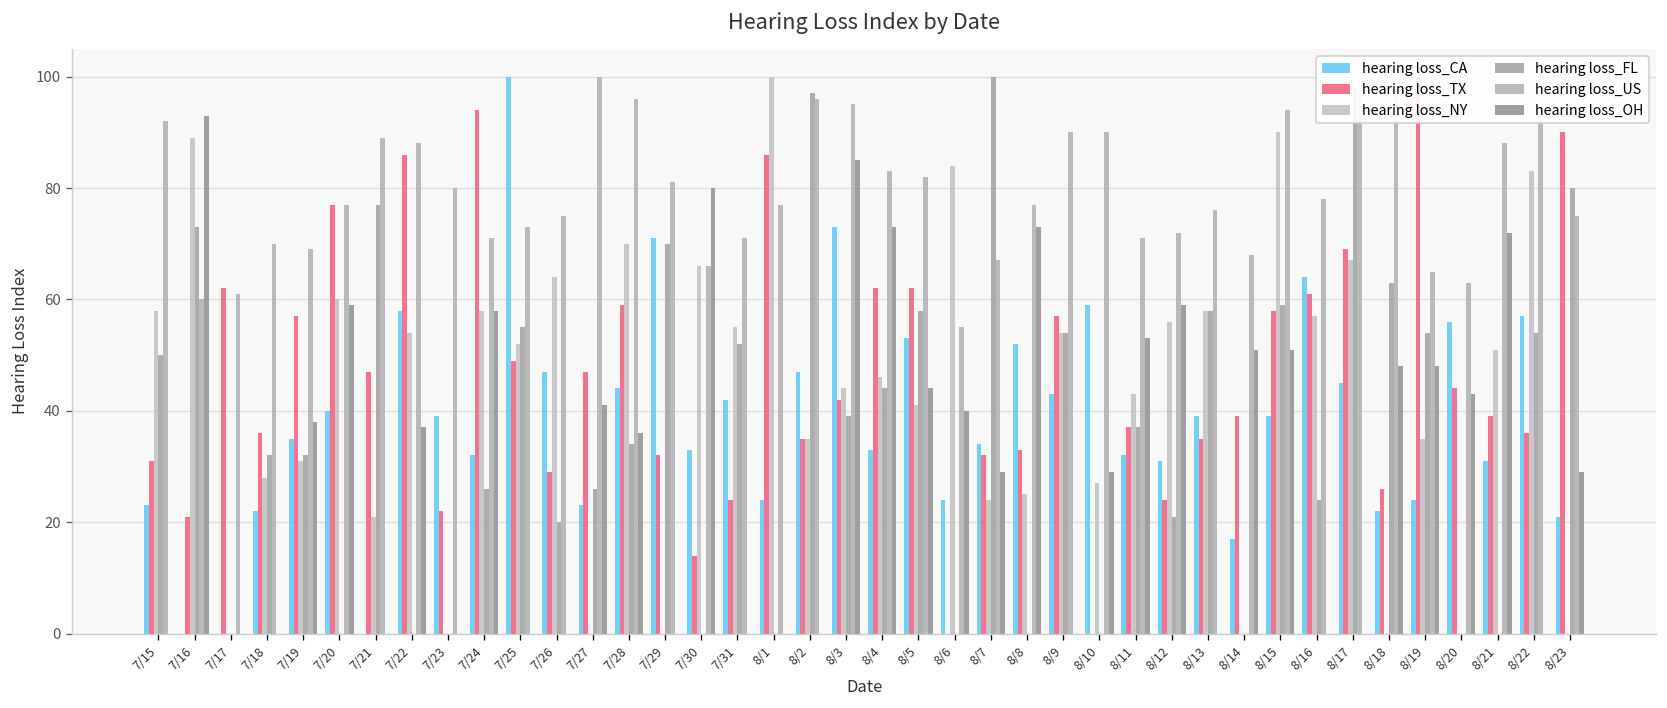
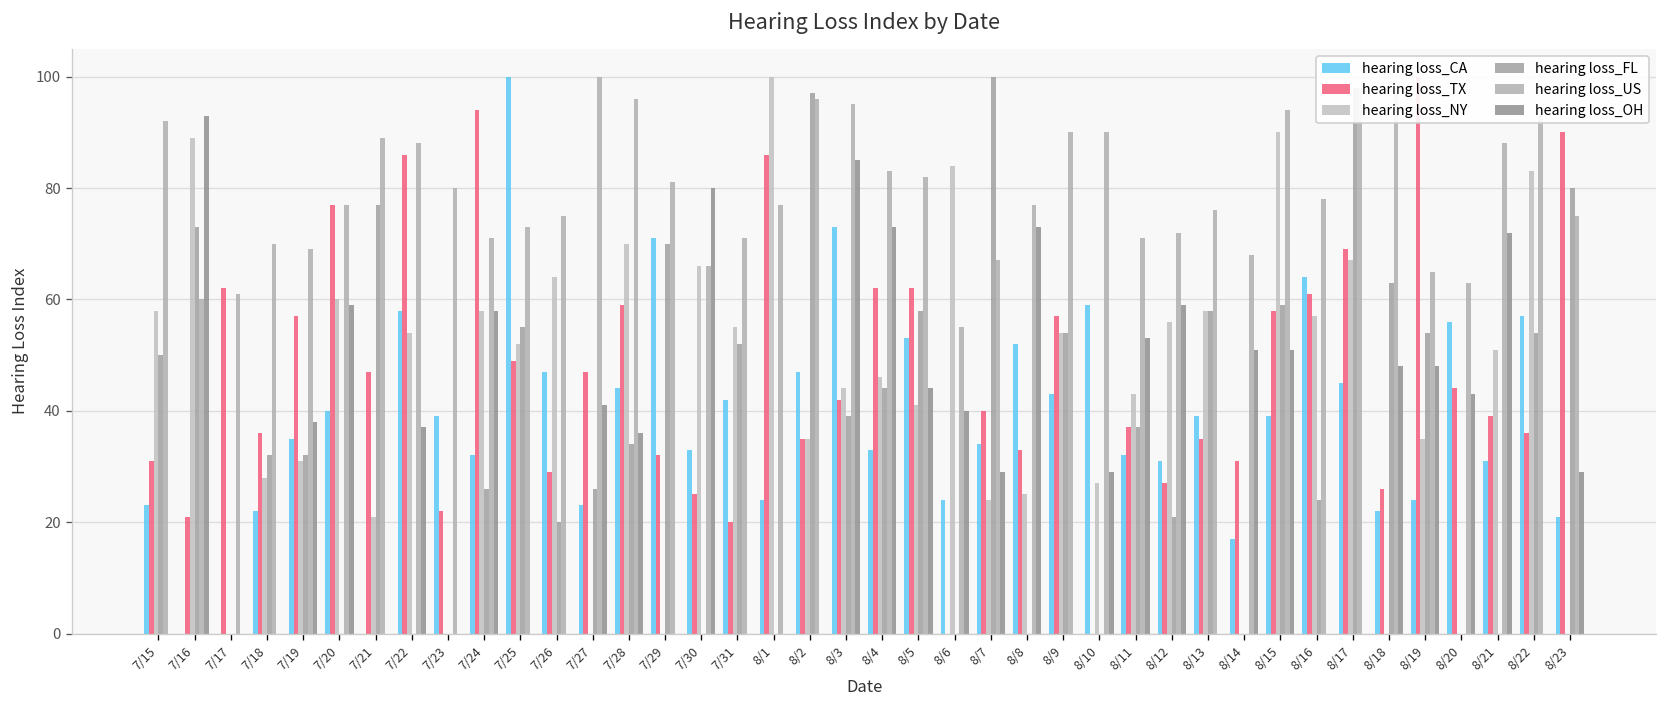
  {
    "hearing loss_CA": {
      "7/15": 23,
      "7/16": 0,
      "7/17": 0,
      "7/18": 22,
      "7/19": 35,
      "7/20": 40,
      "7/21": 0,
      "7/22": 58,
      "7/23": 39,
      "7/24": 32,
      "7/25": 100,
      "7/26": 47,
      "7/27": 23,
      "7/28": 44,
      "7/29": 71,
      "7/30": 33,
      "7/31": 42,
      "8/1": 24,
      "8/2": 47,
      "8/3": 73,
      "8/4": 33,
      "8/5": 53,
      "8/6": 24,
      "8/7": 34,
      "8/8": 52,
      "8/9": 43,
      "8/10": 59,
      "8/11": 32,
      "8/12": 31,
      "8/13": 39,
      "8/14": 17,
      "8/15": 39,
      "8/16": 64,
      "8/17": 45,
      "8/18": 22,
      "8/19": 24,
      "8/20": 56,
      "8/21": 31,
      "8/22": 57,
      "8/23": 21
    },
    "hearing loss_TX": {
      "7/15": 31,
      "7/16": 21,
      "7/17": 62,
      "7/18": 36,
      "7/19": 57,
      "7/20": 77,
      "7/21": 47,
      "7/22": 86,
      "7/23": 22,
      "7/24": 94,
      "7/25": 49,
      "7/26": 29,
      "7/27": 47,
      "7/28": 59,
      "7/29": 32,
-     "7/30": 14,
-     "7/31": 24,
+     "7/30": 25,
+     "7/31": 20,
      "8/1": 86,
      "8/2": 35,
      "8/3": 42,
      "8/4": 62,
      "8/5": 62,
      "8/6": 0,
-     "8/7": 32,
+     "8/7": 40,
      "8/8": 33,
      "8/9": 57,
      "8/10": 0,
      "8/11": 37,
-     "8/12": 24,
+     "8/12": 27,
      "8/13": 35,
-     "8/14": 39,
+     "8/14": 31,
      "8/15": 58,
      "8/16": 61,
      "8/17": 69,
      "8/18": 26,
      "8/20": 44,
      "8/21": 39,
      "8/22": 36,
      "8/23": 90
    }
  }
